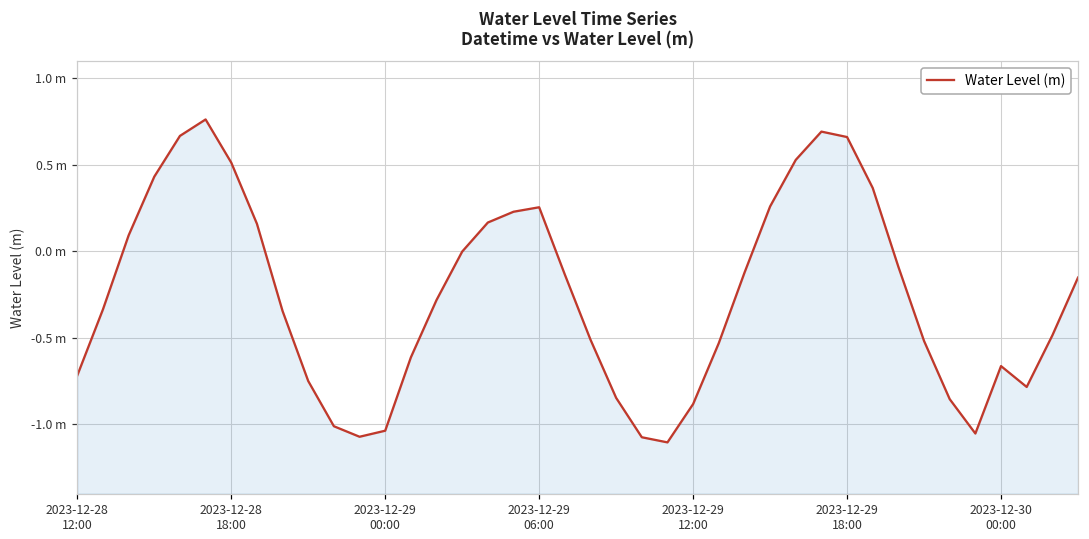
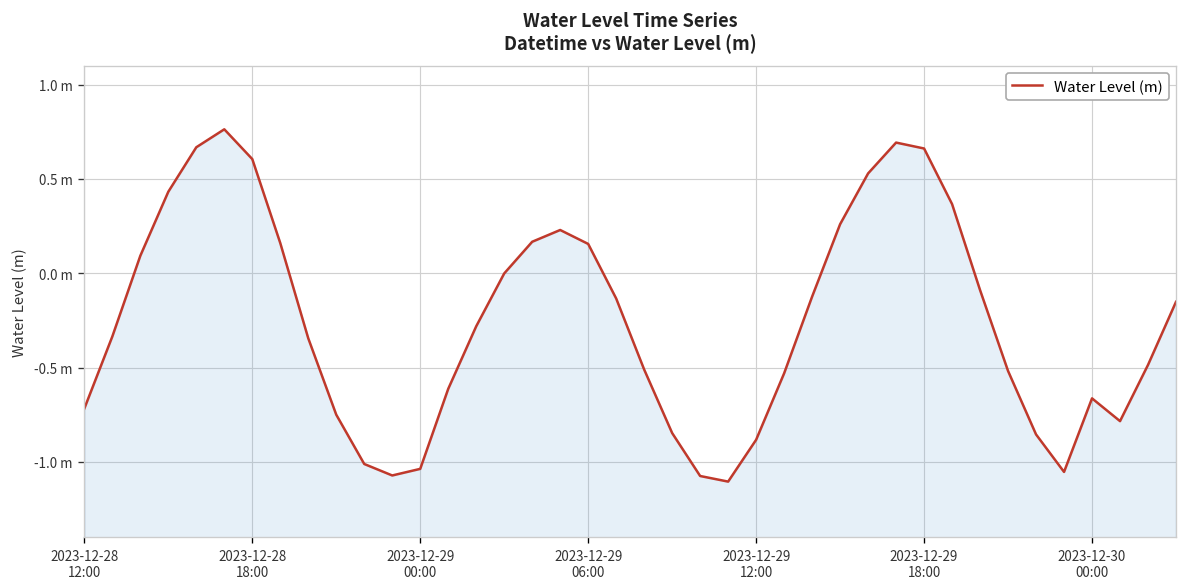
  {
    "2023-12-28 12:00": "-0.72 m",
-   "2023-12-28 18:00": "0.51 m",
+   "2023-12-28 18:00": "0.60 m",
    "2023-12-29 00:00": "-1.04 m",
-   "2023-12-29 06:00": "0.26 m",
+   "2023-12-29 06:00": "0.16 m",
    "2023-12-29 12:00": "-0.88 m",
    "2023-12-29 18:00": "0.66 m",
    "2023-12-30 00:00": "-0.66 m"
  }
